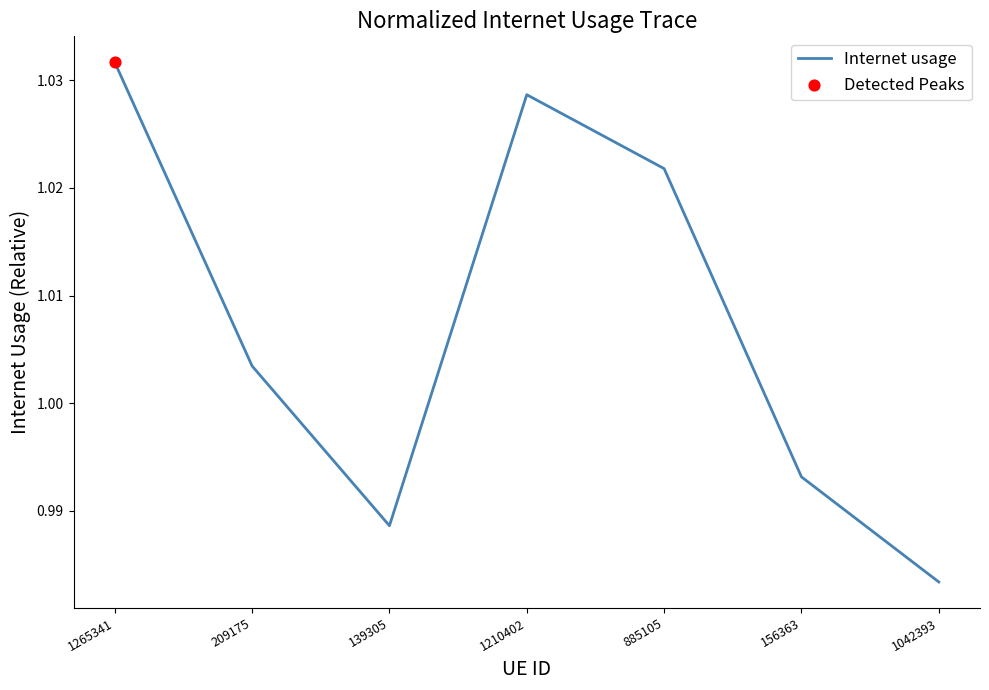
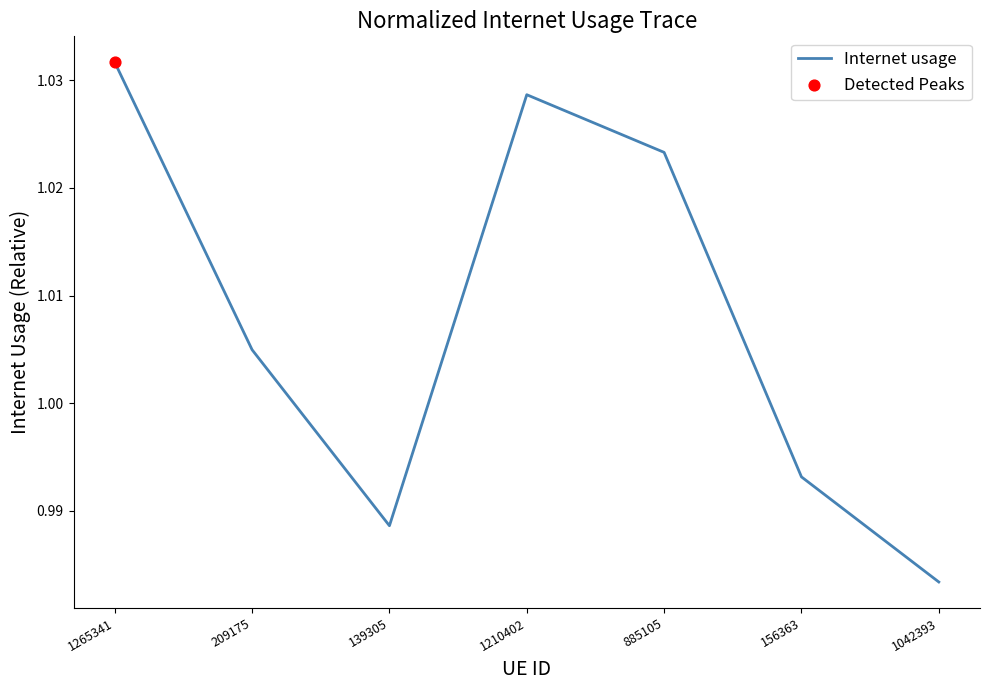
  {
    "Internet usage": {
-     "209175": 1.0035,
+     "209175": 1.0050,
      "139305": 0.9886,
      "1210402": 1.0287,
-     "885105": 1.0218,
+     "885105": 1.0233,
      "156363": 0.9932,
      "1042393": 0.9834
    }
  }
